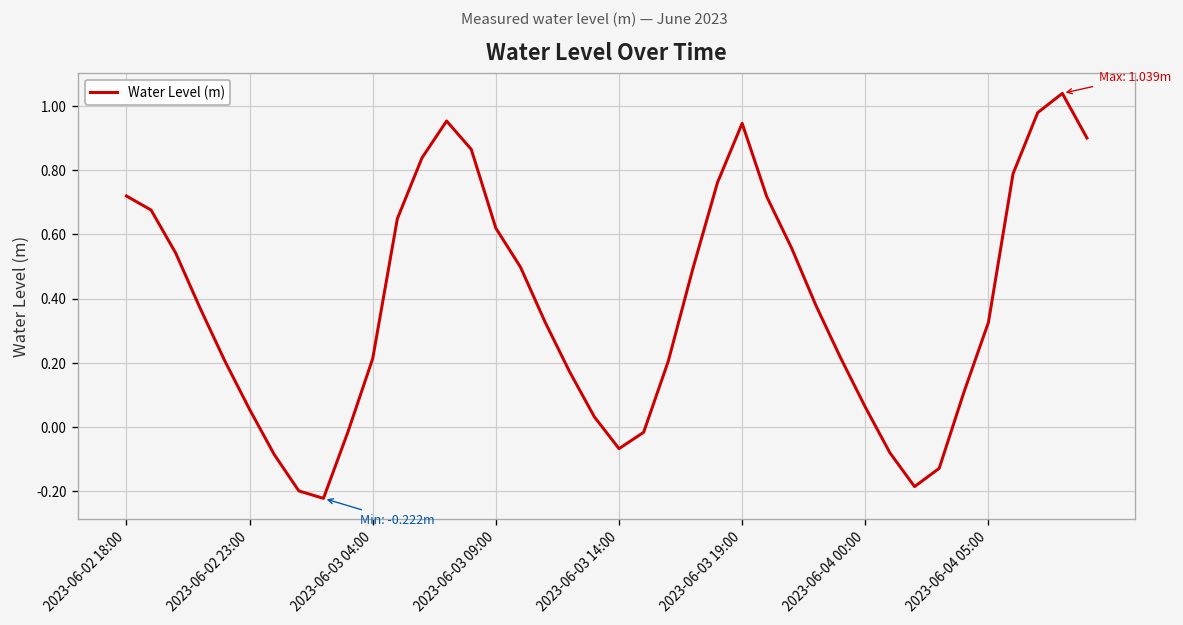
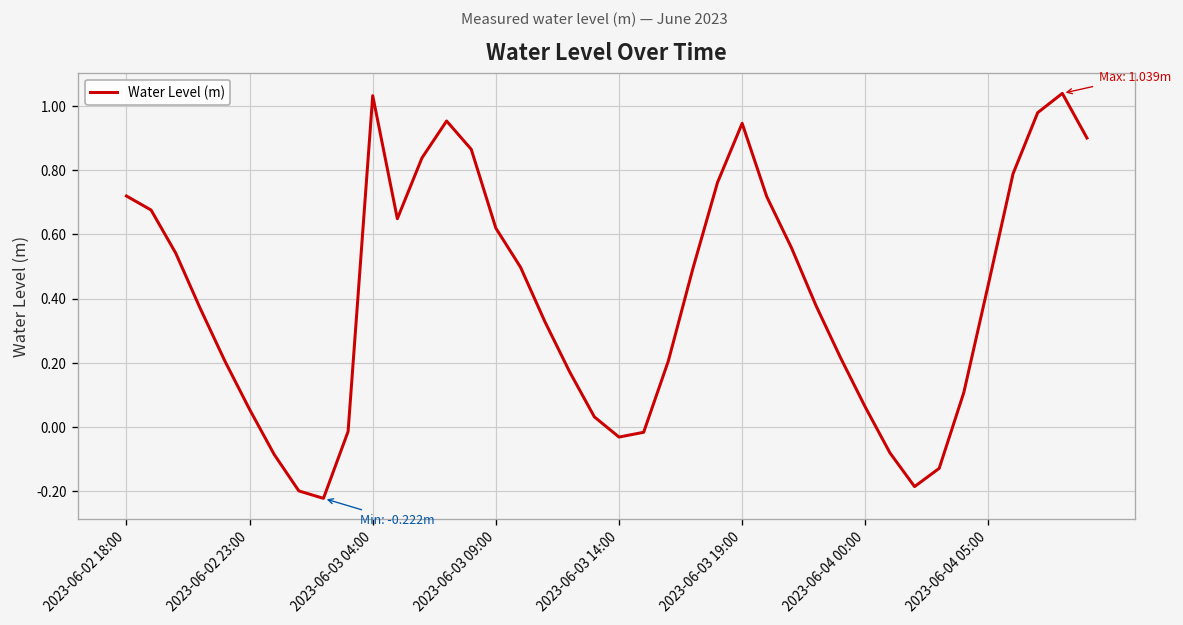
  {
    "2023-06-02 18:00": 0.72,
    "2023-06-02 23:00": 0.06,
-   "2023-06-03 04:00": 0.21,
+   "2023-06-03 04:00": 1.03,
    "2023-06-03 09:00": 0.62,
-   "2023-06-03 14:00": -0.07,
+   "2023-06-03 14:00": -0.03,
    "2023-06-03 19:00": 0.95,
    "2023-06-04 00:00": 0.06,
-   "2023-06-04 05:00": 0.33
+   "2023-06-04 05:00": 0.45
  }
